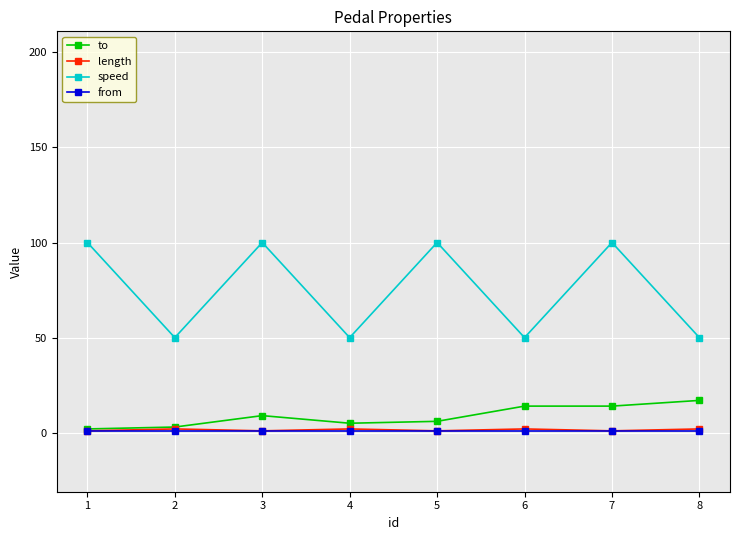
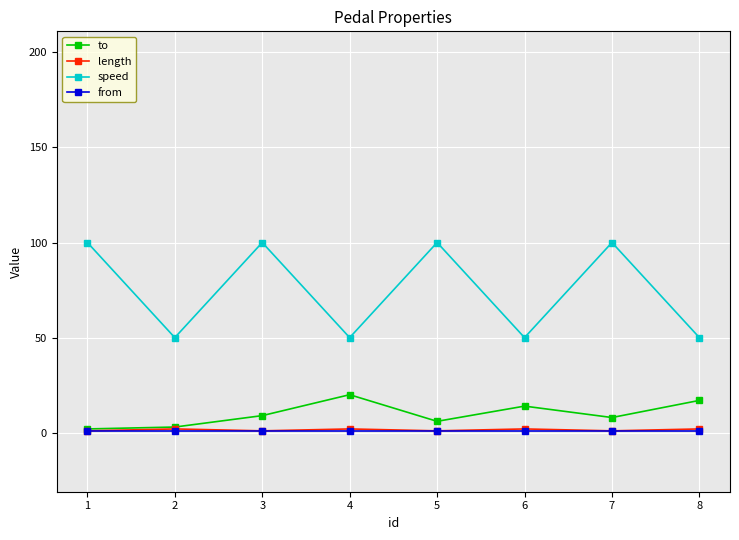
  {
    "to": {
      "3": 9,
-     "4": 5,
+     "4": 20,
      "5": 6,
      "6": 14,
-     "7": 14,
+     "7": 8,
      "8": 17
    },
    "speed": {
      "1": 100,
      "2": 50,
      "3": 100,
      "4": 50,
      "5": 100,
      "6": 50,
      "7": 100,
      "8": 50
    }
  }
